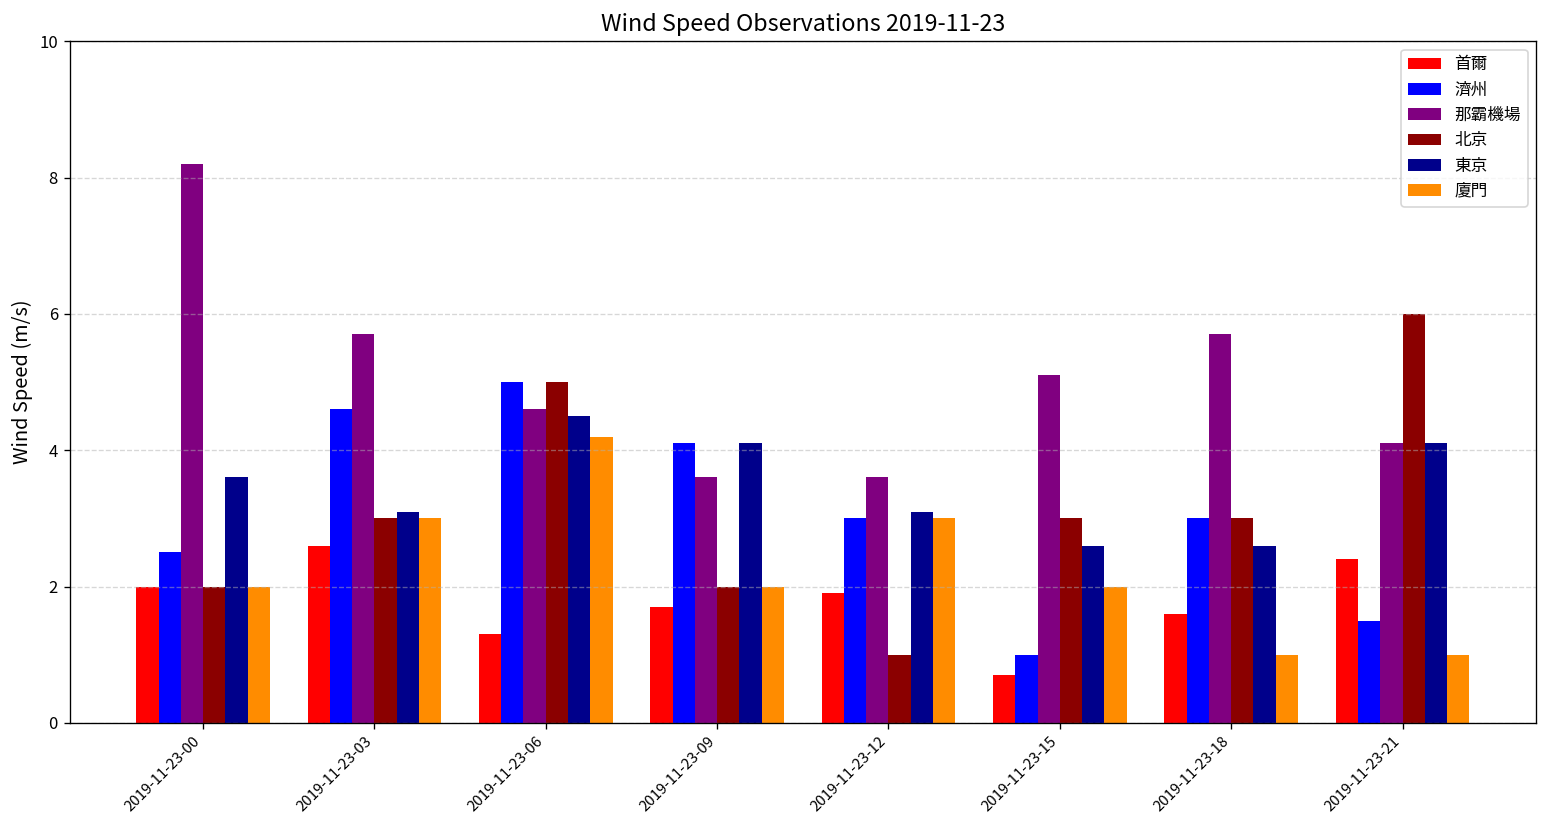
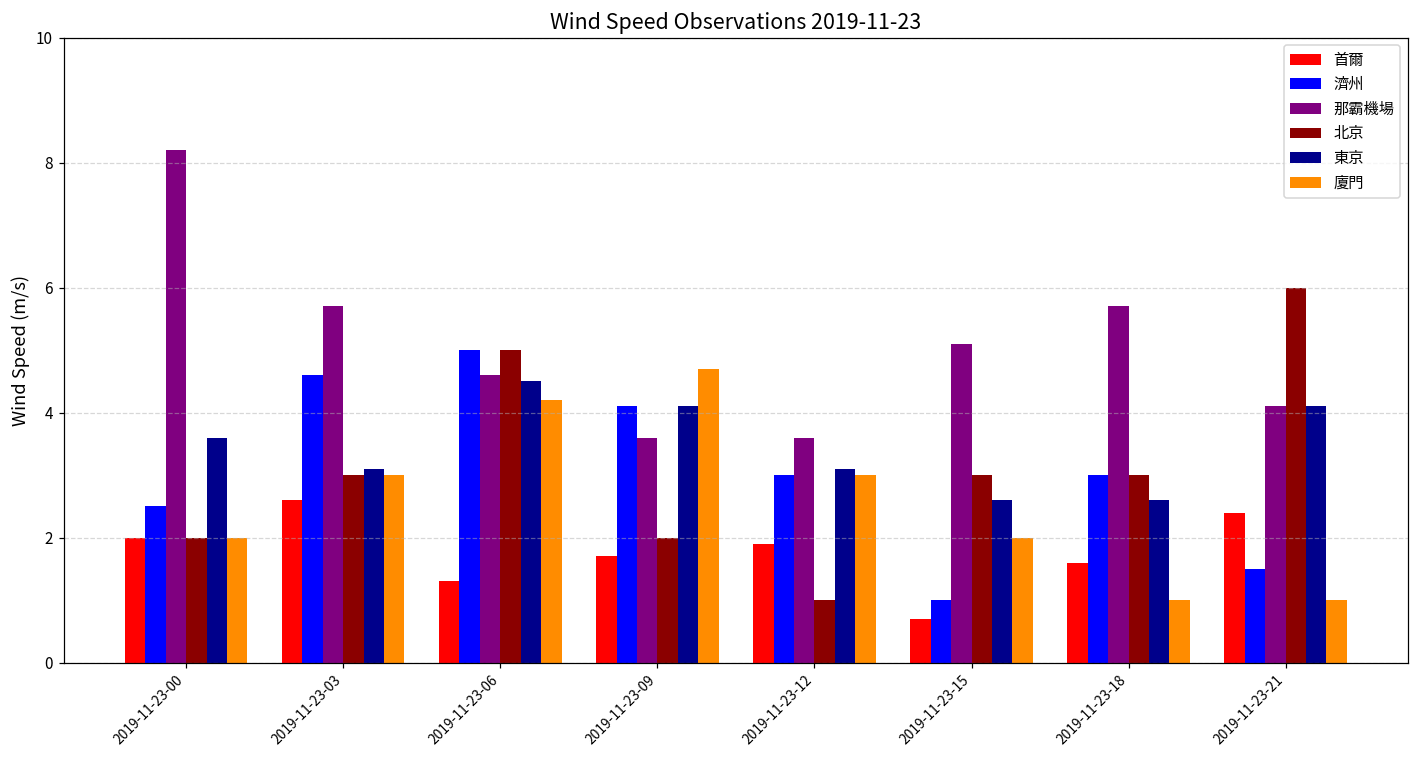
  {
    "首爾": {
      "2019-11-23-00": 2.0,
      "2019-11-23-03": 2.6,
      "2019-11-23-06": 1.3,
      "2019-11-23-09": 1.7,
      "2019-11-23-12": 1.9,
      "2019-11-23-15": 0.7,
      "2019-11-23-18": 1.6,
      "2019-11-23-21": 2.4
    },
    "濟州": {
      "2019-11-23-00": 2.5,
      "2019-11-23-03": 4.6,
      "2019-11-23-06": 5.0,
      "2019-11-23-09": 4.1,
      "2019-11-23-12": 3.0,
      "2019-11-23-15": 1.0,
      "2019-11-23-18": 3.0,
      "2019-11-23-21": 1.5
    },
    "那霸機場": {
      "2019-11-23-00": 8.2,
      "2019-11-23-03": 5.7,
      "2019-11-23-06": 4.6,
      "2019-11-23-09": 3.6,
      "2019-11-23-12": 3.6,
      "2019-11-23-15": 5.1,
      "2019-11-23-18": 5.7,
      "2019-11-23-21": 4.1
    },
    "北京": {
      "2019-11-23-00": 2.0,
      "2019-11-23-03": 3.0,
      "2019-11-23-06": 5.0,
      "2019-11-23-09": 2.0,
      "2019-11-23-12": 1.0,
      "2019-11-23-15": 3.0,
      "2019-11-23-18": 3.0,
      "2019-11-23-21": 6.0
    },
    "東京": {
      "2019-11-23-00": 3.6,
      "2019-11-23-03": 3.1,
      "2019-11-23-06": 4.5,
      "2019-11-23-09": 4.1,
      "2019-11-23-12": 3.1,
      "2019-11-23-15": 2.6,
      "2019-11-23-18": 2.6,
      "2019-11-23-21": 4.1
    },
    "廈門": {
      "2019-11-23-00": 2.0,
      "2019-11-23-03": 3.0,
      "2019-11-23-06": 4.2,
-     "2019-11-23-09": 2.0,
+     "2019-11-23-09": 4.7,
      "2019-11-23-12": 3.0,
      "2019-11-23-15": 2.0,
      "2019-11-23-18": 1.0,
      "2019-11-23-21": 1.0
    }
  }
